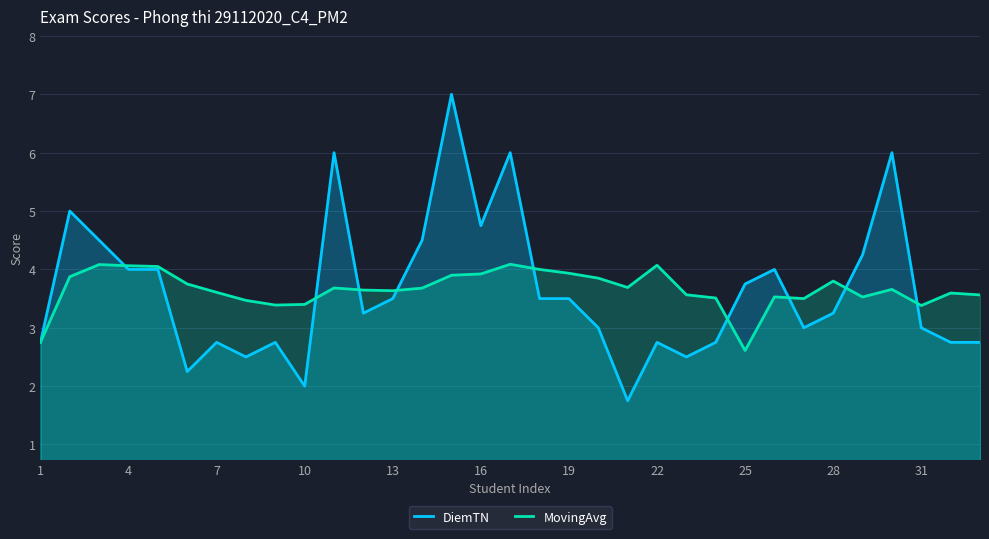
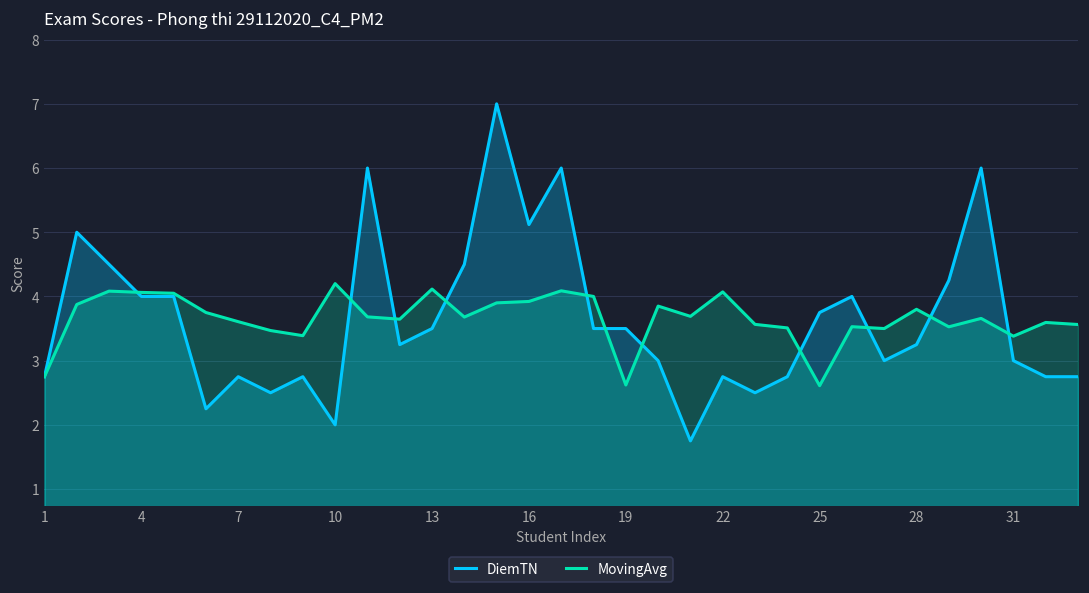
  {
    "DiemTN": {
      "4": 4.0,
      "7": 2.8,
      "10": 2.0,
      "13": 3.5,
-     "16": 4.8,
+     "16": 5.1,
      "19": 3.5,
      "22": 2.8,
      "25": 3.8,
      "28": 3.3,
      "31": 3.0
    },
    "MovingAvg": {
      "4": 4.1,
      "7": 3.6,
-     "10": 3.4,
-     "13": 3.6,
+     "10": 4.2,
+     "13": 4.1,
      "16": 3.9,
-     "19": 3.9,
+     "19": 2.6,
      "22": 4.1,
      "25": 2.6,
      "28": 3.8,
      "31": 3.4
    }
  }
